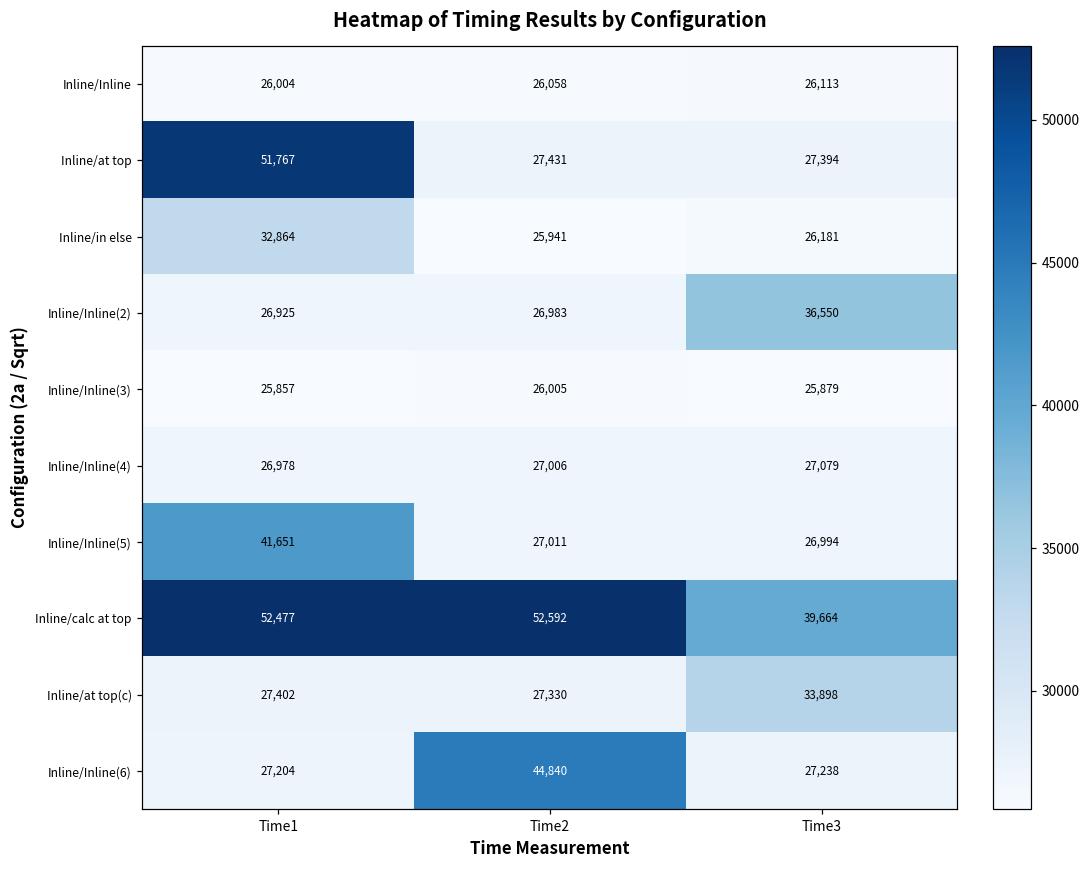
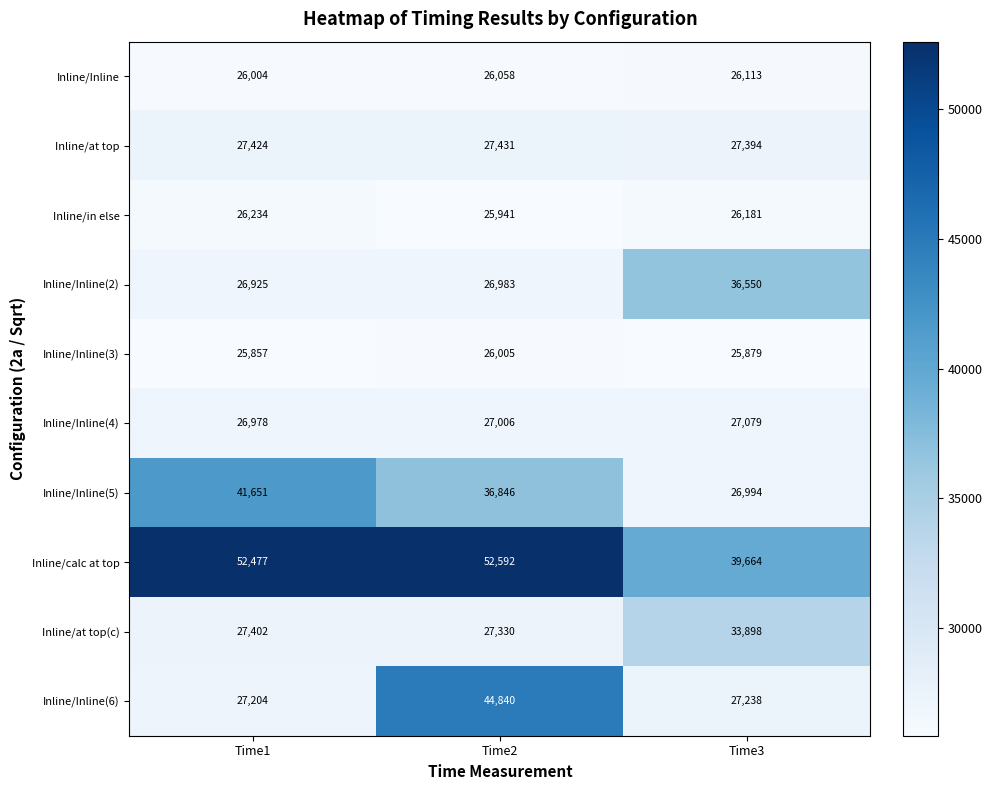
  {
    "Inline/Inline": {
      "Time1": "26,004",
      "Time2": "26,058",
      "Time3": "26,113"
    },
    "Inline/at top": {
-     "Time1": "51,767",
+     "Time1": "27,424",
      "Time2": "27,431",
      "Time3": "27,394"
    },
    "Inline/in else": {
-     "Time1": "32,864",
+     "Time1": "26,234",
      "Time2": "25,941",
      "Time3": "26,181"
    },
    "Inline/Inline(2)": {
      "Time1": "26,925",
      "Time2": "26,983",
      "Time3": "36,550"
    },
    "Inline/Inline(3)": {
      "Time1": "25,857",
      "Time2": "26,005",
      "Time3": "25,879"
    },
    "Inline/Inline(4)": {
      "Time1": "26,978",
      "Time2": "27,006",
      "Time3": "27,079"
    },
    "Inline/Inline(5)": {
      "Time1": "41,651",
-     "Time2": "27,011",
+     "Time2": "36,846",
      "Time3": "26,994"
    },
    "Inline/calc at top": {
      "Time1": "52,477",
      "Time2": "52,592",
      "Time3": "39,664"
    },
    "Inline/at top(c)": {
      "Time1": "27,402",
      "Time2": "27,330",
      "Time3": "33,898"
    },
    "Inline/Inline(6)": {
      "Time1": "27,204",
      "Time2": "44,840",
      "Time3": "27,238"
    }
  }
